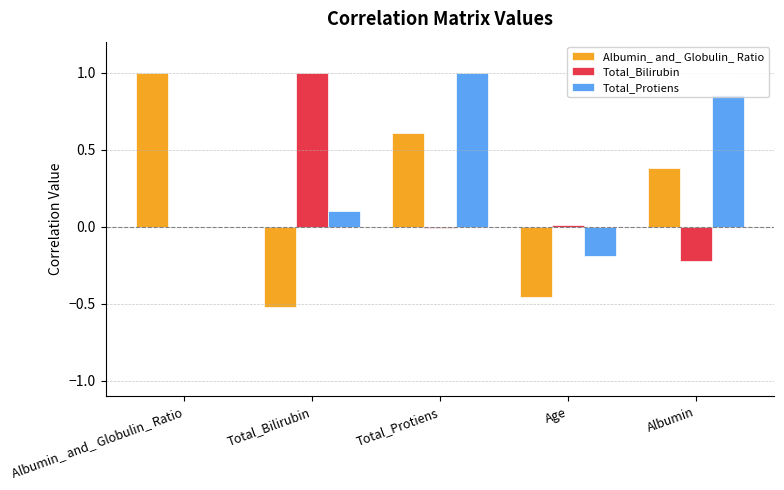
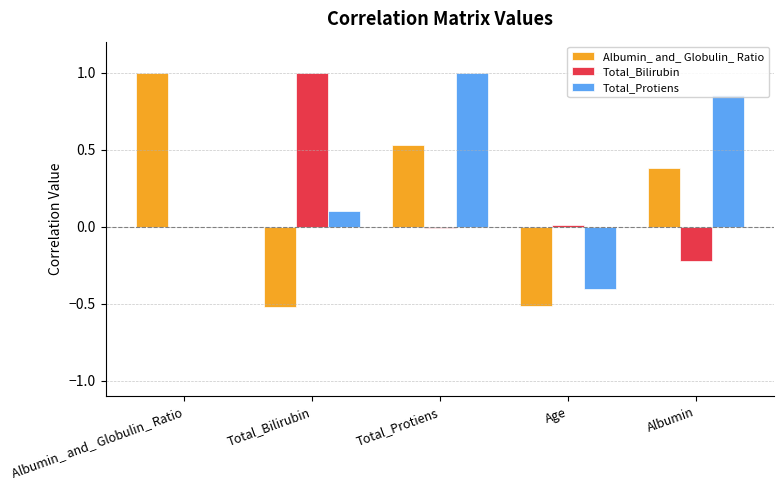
  {
    "Albumin_ and_ Globulin_ Ratio": {
      "Albumin_ and_ Globulin_ Ratio": 1.00,
      "Total_Bilirubin": -0.52,
-     "Total_Protiens": 0.61,
-     "Age": -0.46,
+     "Total_Protiens": 0.53,
+     "Age": -0.52,
      "Albumin": 0.38
    },
    "Total_Bilirubin": {
      "Albumin_ and_ Globulin_ Ratio": 0.00,
      "Total_Bilirubin": 1.00,
      "Albumin": -0.22
    },
    "Total_Protiens": {
      "Albumin_ and_ Globulin_ Ratio": 0.00,
      "Total_Bilirubin": 0.10,
      "Total_Protiens": 1.00,
-     "Age": -0.19
+     "Age": -0.41
    }
  }
